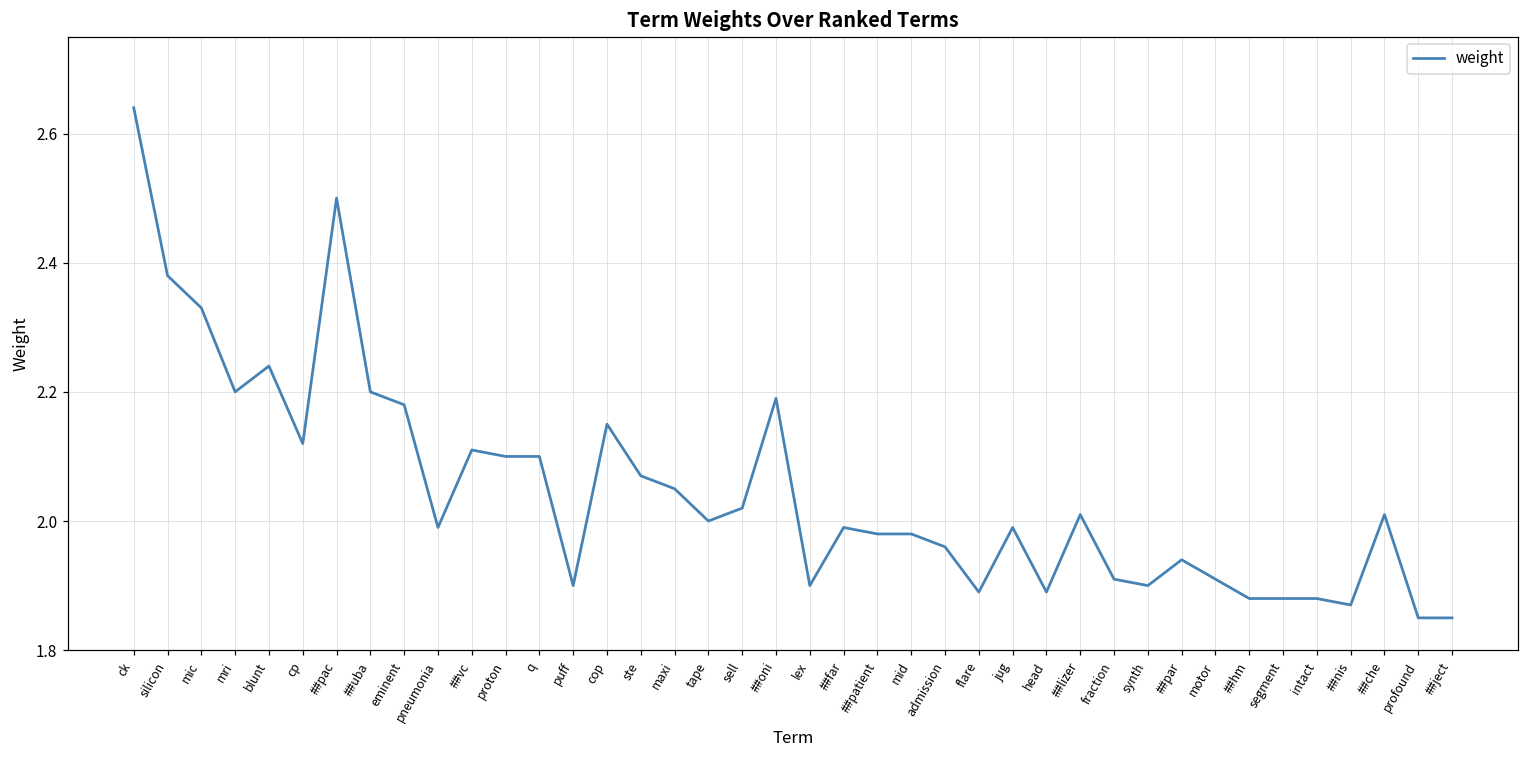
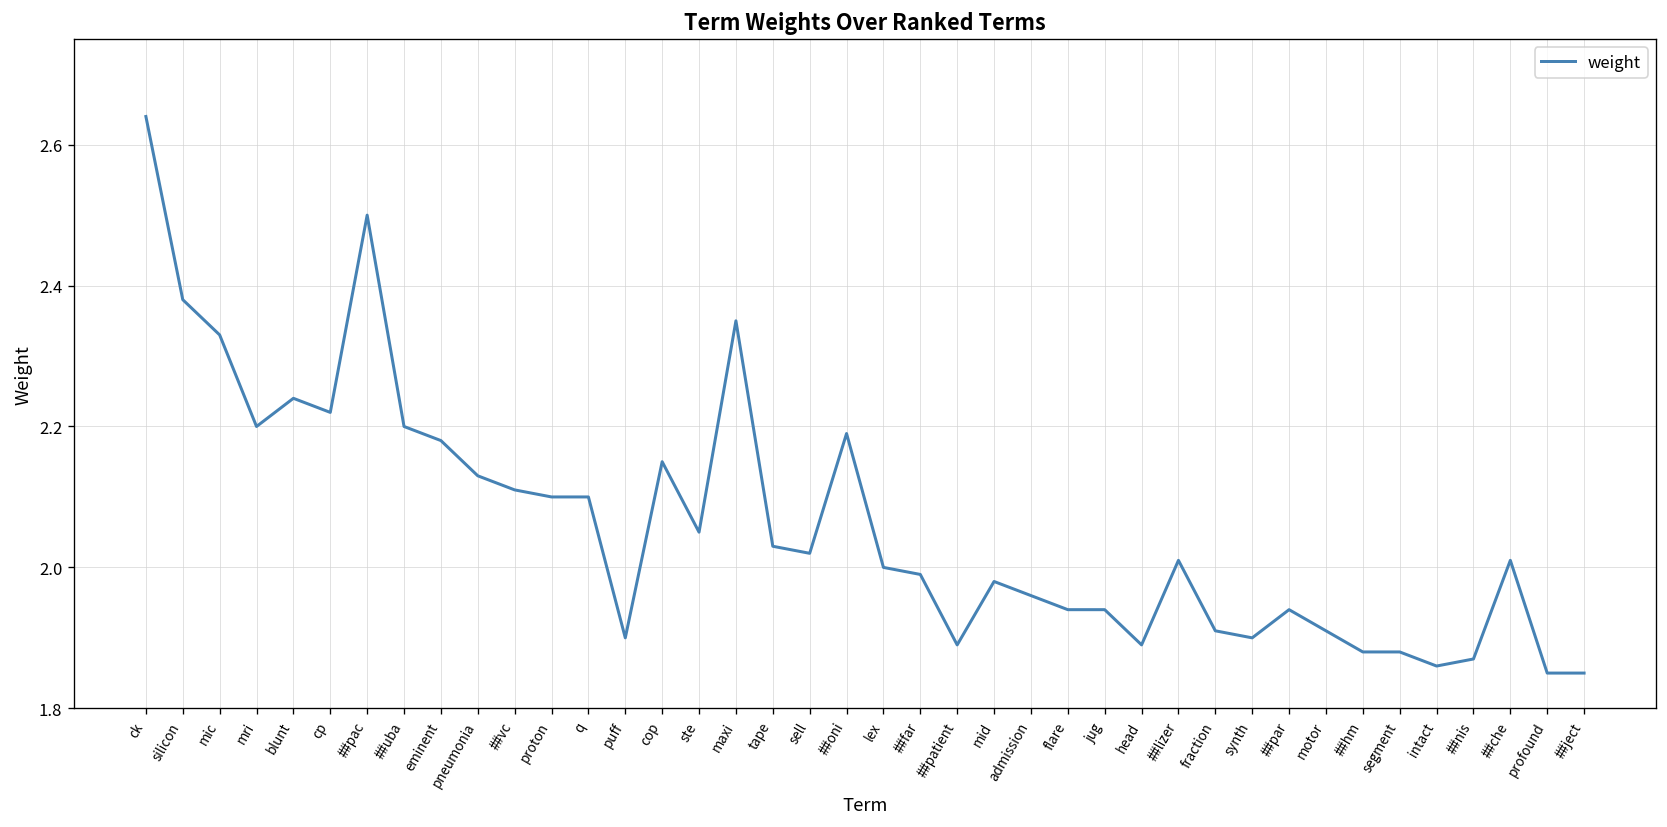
  {
    "ck": 2.64,
    "silicon": 2.38,
    "mic": 2.33,
    "mri": 2.20,
    "blunt": 2.24,
-   "cp": 2.12,
+   "cp": 2.22,
    "##pac": 2.50,
    "##uba": 2.20,
    "eminent": 2.18,
-   "pneumonia": 1.99,
+   "pneumonia": 2.13,
    "##vc": 2.11,
    "proton": 2.10,
    "q": 2.10,
    "puff": 1.90,
    "cop": 2.15,
-   "ste": 2.07,
-   "maxi": 2.05,
-   "tape": 2.00,
+   "ste": 2.05,
+   "maxi": 2.35,
+   "tape": 2.03,
    "sell": 2.02,
    "##oni": 2.19,
-   "lex": 1.9,
+   "lex": 2.0,
    "##far": 1.99,
-   "##patient": 1.98,
+   "##patient": 1.89,
    "mid": 1.98,
    "admission": 1.96,
-   "flare": 1.89,
-   "jug": 1.99,
+   "flare": 1.94,
+   "jug": 1.94,
    "head": 1.89,
    "##lizer": 2.01,
    "fraction": 1.91,
    "synth": 1.90,
    "##par": 1.94,
    "motor": 1.91,
    "##hm": 1.88,
    "segment": 1.88,
-   "intact": 1.88,
+   "intact": 1.86,
    "##nis": 1.87,
    "##che": 2.01,
    "profound": 1.85,
    "##ject": 1.85
  }
